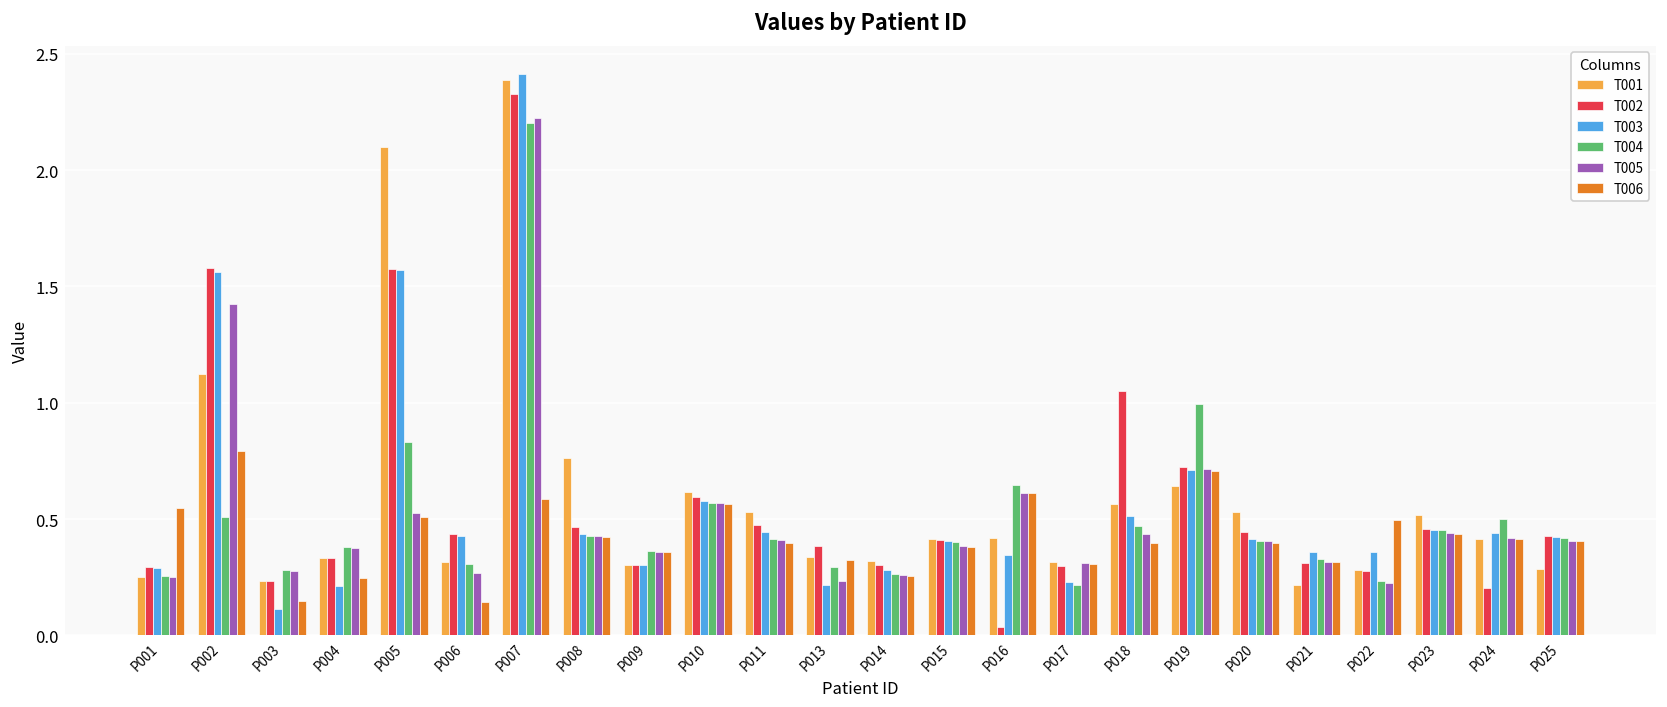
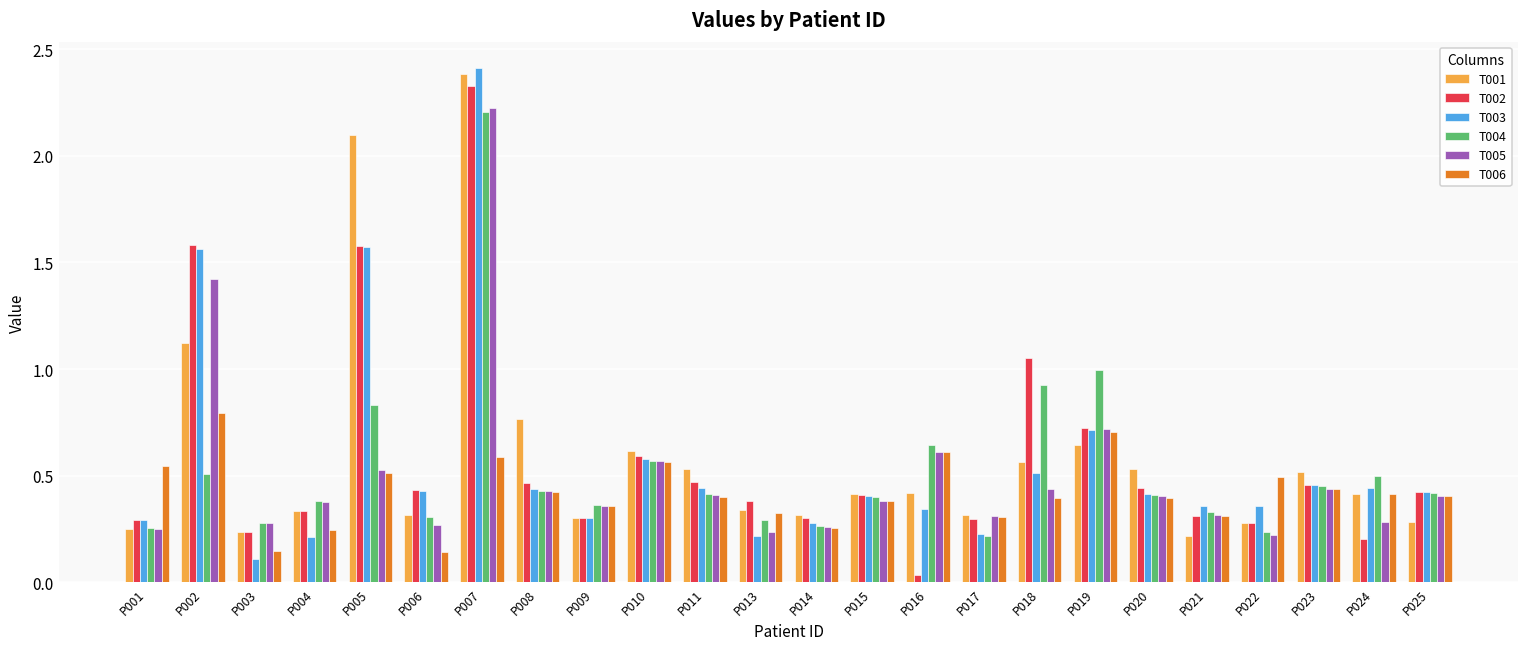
  {
    "T002": {
      "P001": 0.29,
      "P002": 1.58,
      "P003": 0.24,
      "P004": 0.34,
      "P005": 1.58,
      "P006": 0.43,
      "P007": 2.33,
      "P008": 0.46,
      "P009": 0.30,
      "P010": 0.59,
      "P011": 0.47,
      "P013": 0.38,
      "P014": 0.30,
      "P015": 0.41,
      "P016": 0.04,
      "P017": 0.30,
      "P018": 1.05,
      "P019": 0.72,
      "P020": 0.44,
      "P021": 0.31,
      "P022": 0.28,
      "P023": 0.46,
      "P024": 0.21,
      "P025": 0.43
    },
    "T003": {
      "P001": 0.29,
      "P002": 1.56,
      "P003": 0.11,
      "P004": 0.21,
      "P005": 1.57,
      "P006": 0.43,
      "P007": 2.41,
      "P008": 0.44,
      "P009": 0.30,
      "P010": 0.58,
      "P011": 0.44,
      "P013": 0.22,
      "P014": 0.28,
      "P015": 0.41,
      "P016": 0.35,
      "P017": 0.23,
      "P018": 0.51,
      "P019": 0.71,
      "P020": 0.41,
      "P021": 0.36,
      "P022": 0.36,
      "P023": 0.46,
      "P024": 0.44,
      "P025": 0.42
    },
    "T004": {
      "P001": 0.26,
      "P002": 0.51,
      "P003": 0.28,
      "P004": 0.38,
      "P005": 0.83,
      "P006": 0.31,
      "P007": 2.20,
      "P008": 0.43,
      "P009": 0.36,
      "P010": 0.57,
      "P011": 0.41,
      "P013": 0.29,
      "P014": 0.26,
      "P015": 0.40,
      "P016": 0.65,
      "P017": 0.22,
-     "P018": 0.47,
+     "P018": 0.92,
      "P019": 0.99,
      "P020": 0.41,
      "P021": 0.33,
      "P022": 0.24,
      "P023": 0.45,
      "P024": 0.50,
      "P025": 0.42
    },
    "T005": {
      "P001": 0.25,
      "P002": 1.42,
      "P003": 0.28,
      "P004": 0.38,
      "P005": 0.53,
      "P006": 0.27,
      "P007": 2.22,
      "P008": 0.43,
      "P009": 0.36,
      "P010": 0.57,
      "P011": 0.41,
      "P013": 0.23,
      "P014": 0.26,
      "P015": 0.38,
      "P016": 0.61,
      "P017": 0.31,
      "P018": 0.44,
      "P019": 0.72,
      "P020": 0.40,
      "P021": 0.32,
      "P022": 0.22,
      "P023": 0.44,
-     "P024": 0.42,
+     "P024": 0.28,
      "P025": 0.41
    }
  }
